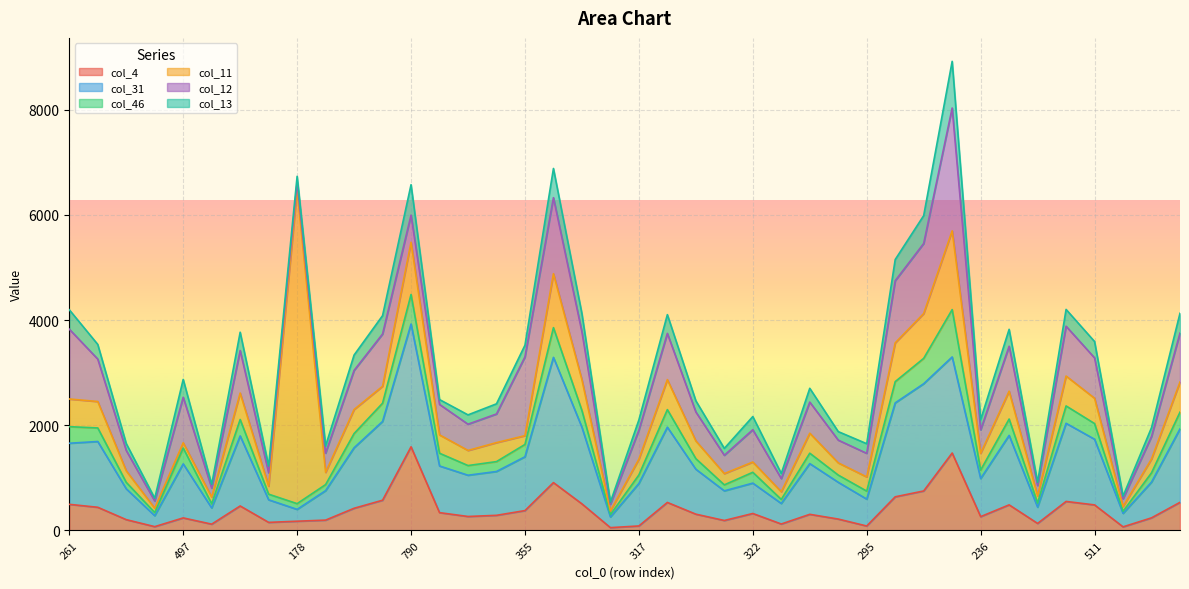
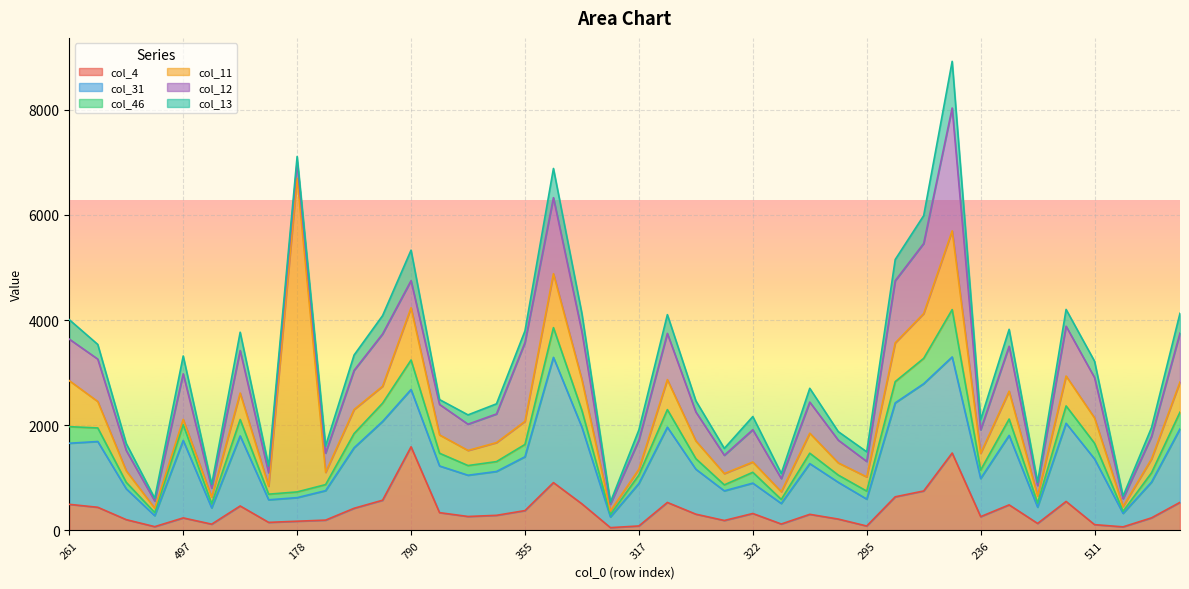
  {
    "col_4": {
      "261": 500,
      "497": 200,
      "178": 200,
      "790": 1600,
      "355": 400,
      "317": 100,
      "322": 300,
      "295": 100,
      "236": 300,
-     "511": 500
+     "511": 100
    },
    "col_31": {
      "261": 1200,
-     "497": 1000,
-     "178": 200,
-     "790": 2300,
+     "497": 1500,
+     "178": 400,
+     "790": 1100,
      "355": 1000,
      "317": 800,
      "322": 600,
      "295": 500,
      "236": 700,
      "511": 1200
    },
    "col_11": {
-     "261": 500,
+     "261": 900,
      "497": 100,
      "178": 6000,
      "790": 1000,
-     "355": 200,
-     "317": 300,
+     "355": 400,
+     "317": 100,
      "322": 200,
      "295": 300,
      "236": 300,
      "511": 500
    },
    "col_12": {
-     "261": 1300,
+     "261": 800,
      "497": 900,
-     "178": 100,
+     "178": 300,
      "790": 500,
      "355": 1500,
      "317": 600,
      "322": 600,
-     "295": 400,
+     "295": 300,
      "236": 400,
      "511": 800
    }
  }
